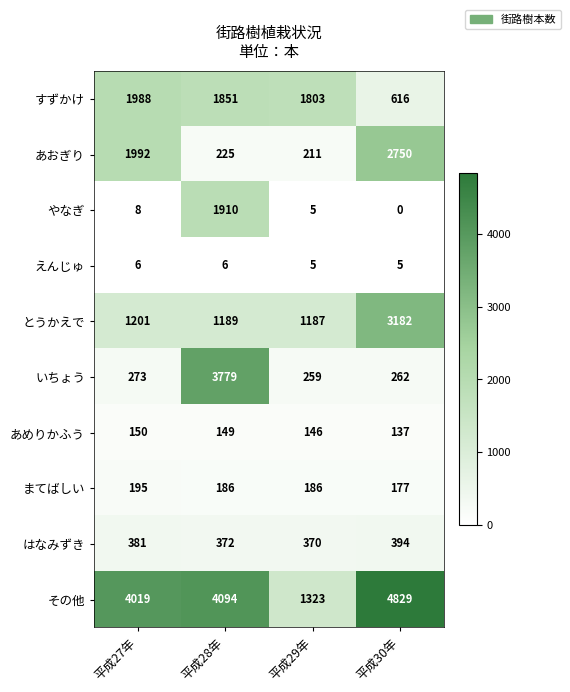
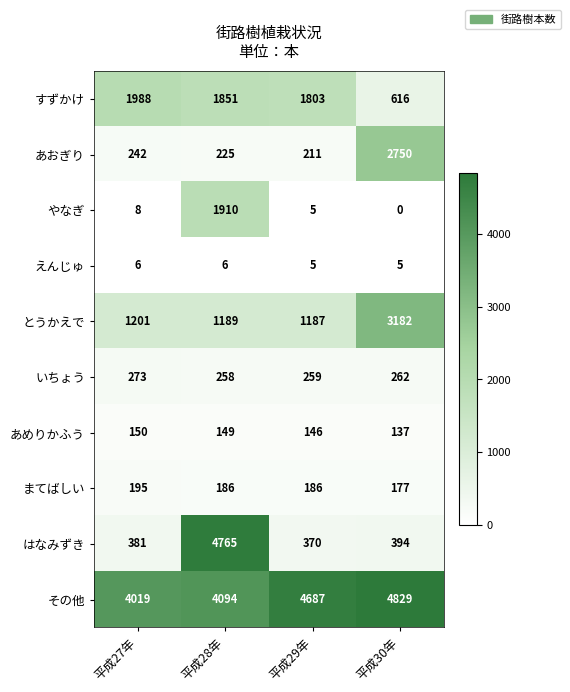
  {
    "すずかけ": {
      "平成27年": 1988,
      "平成28年": 1851,
      "平成29年": 1803,
      "平成30年": 616
    },
    "あおぎり": {
-     "平成27年": 1992,
+     "平成27年": 242,
      "平成28年": 225,
      "平成29年": 211,
      "平成30年": 2750
    },
    "やなぎ": {
      "平成27年": 8,
      "平成28年": 1910,
      "平成29年": 5,
      "平成30年": 0
    },
    "えんじゅ": {
      "平成27年": 6,
      "平成28年": 6,
      "平成29年": 5,
      "平成30年": 5
    },
    "とうかえで": {
      "平成27年": 1201,
      "平成28年": 1189,
      "平成29年": 1187,
      "平成30年": 3182
    },
    "いちょう": {
      "平成27年": 273,
-     "平成28年": 3779,
+     "平成28年": 258,
      "平成29年": 259,
      "平成30年": 262
    },
    "あめりかふう": {
      "平成27年": 150,
      "平成28年": 149,
      "平成29年": 146,
      "平成30年": 137
    },
    "まてばしい": {
      "平成27年": 195,
      "平成28年": 186,
      "平成29年": 186,
      "平成30年": 177
    },
    "はなみずき": {
      "平成27年": 381,
-     "平成28年": 372,
+     "平成28年": 4765,
      "平成29年": 370,
      "平成30年": 394
    },
    "その他": {
      "平成27年": 4019,
      "平成28年": 4094,
-     "平成29年": 1323,
+     "平成29年": 4687,
      "平成30年": 4829
    }
  }
